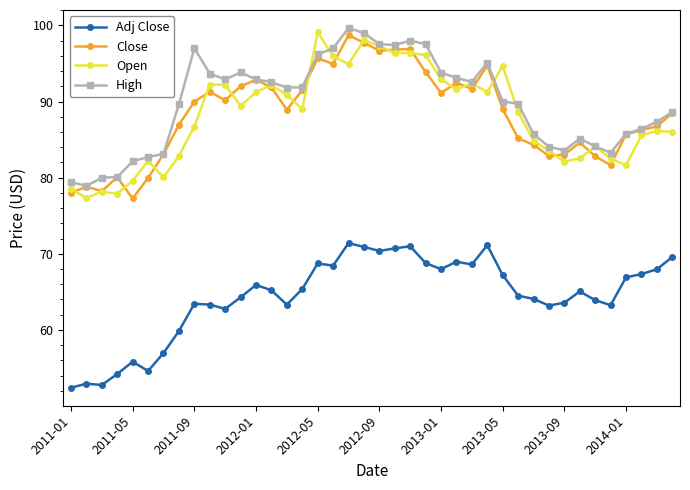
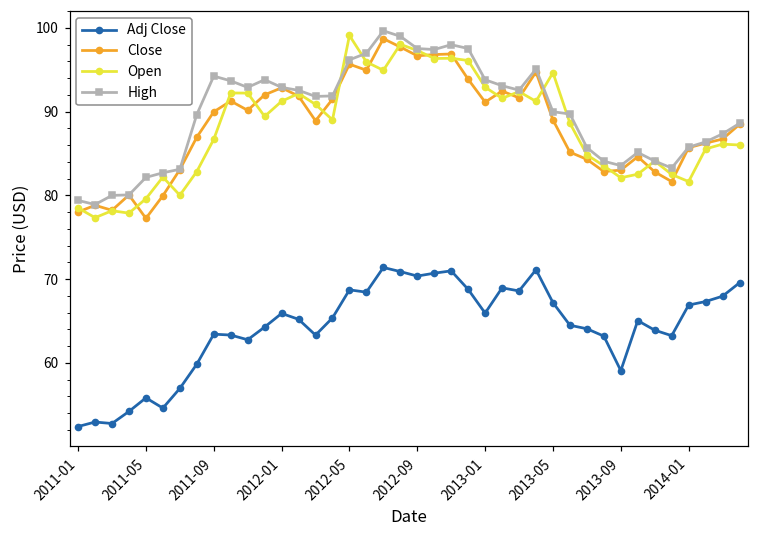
  {
    "Adj Close": {
      "2011-01": 52,
      "2011-05": 56,
      "2011-09": 63,
      "2012-01": 66,
      "2012-05": 69,
      "2012-09": 70,
-     "2013-01": 68,
+     "2013-01": 66,
      "2013-05": 67,
-     "2013-09": 64,
+     "2013-09": 59,
      "2014-01": 67
    },
    "Close": {
      "2011-01": 78,
      "2011-05": 77,
      "2011-09": 90,
      "2012-05": 96,
      "2012-09": 97,
      "2013-01": 91,
      "2013-05": 89,
      "2013-09": 83
    },
    "Open": {
      "2011-01": 79,
      "2011-05": 80,
      "2011-09": 87,
      "2012-01": 91,
      "2012-05": 99,
      "2013-01": 93,
      "2013-05": 95,
      "2013-09": 82,
      "2014-01": 82
    },
    "High": {
      "2011-01": 79,
      "2011-05": 82,
-     "2011-09": 97,
+     "2011-09": 94,
      "2012-05": 96,
      "2013-01": 94,
      "2013-05": 90,
      "2013-09": 84
    }
  }
